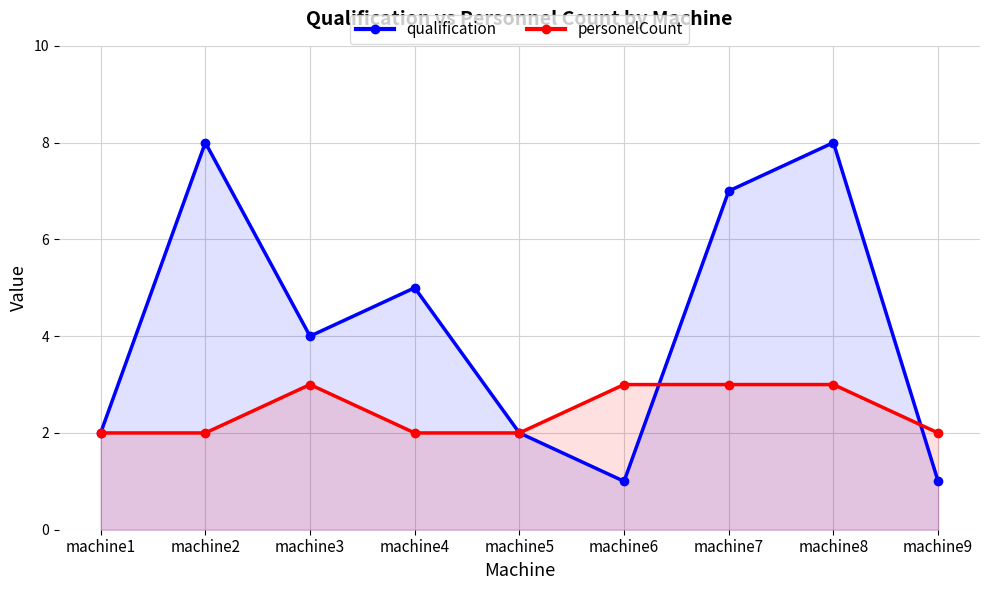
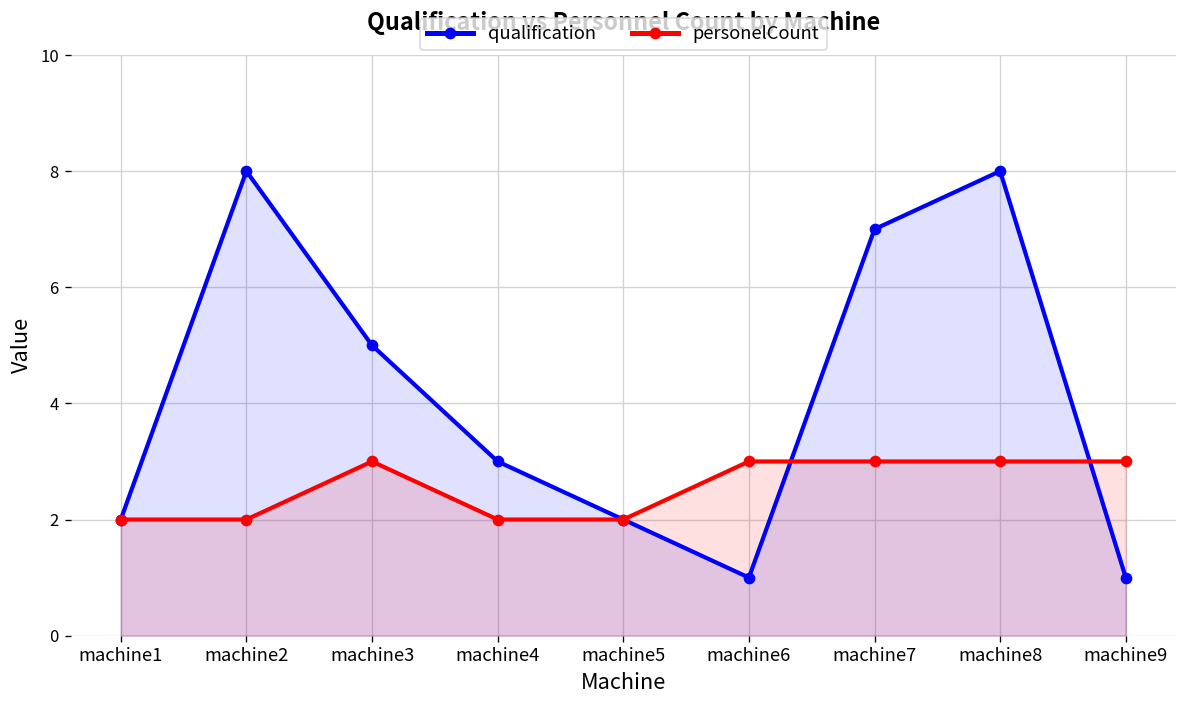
  {
    "qualification": {
      "machine2": 8,
-     "machine3": 4,
-     "machine4": 5,
+     "machine3": 5,
+     "machine4": 3,
      "machine6": 1,
      "machine7": 7,
      "machine8": 8,
      "machine9": 1
    },
    "personelCount": {
      "machine2": 2,
      "machine3": 3,
      "machine4": 2,
      "machine6": 3,
      "machine7": 3,
      "machine8": 3,
-     "machine9": 2
+     "machine9": 3
    }
  }
